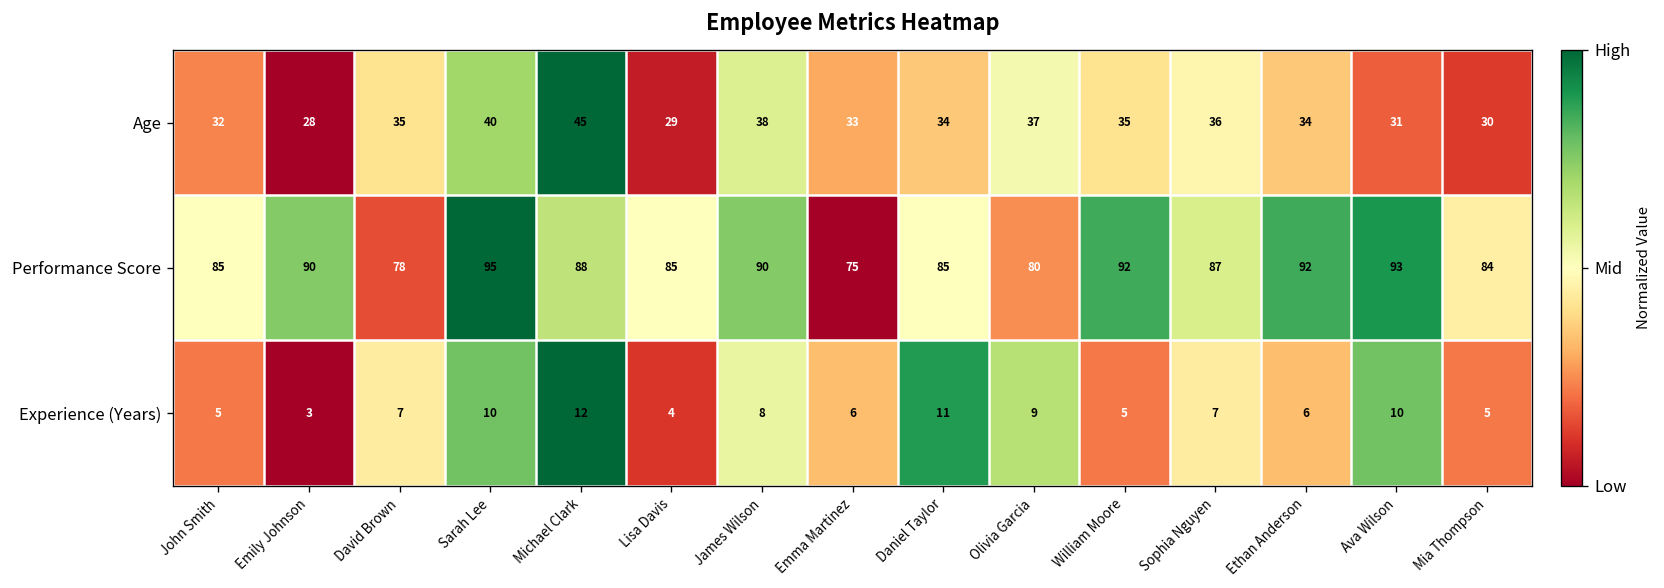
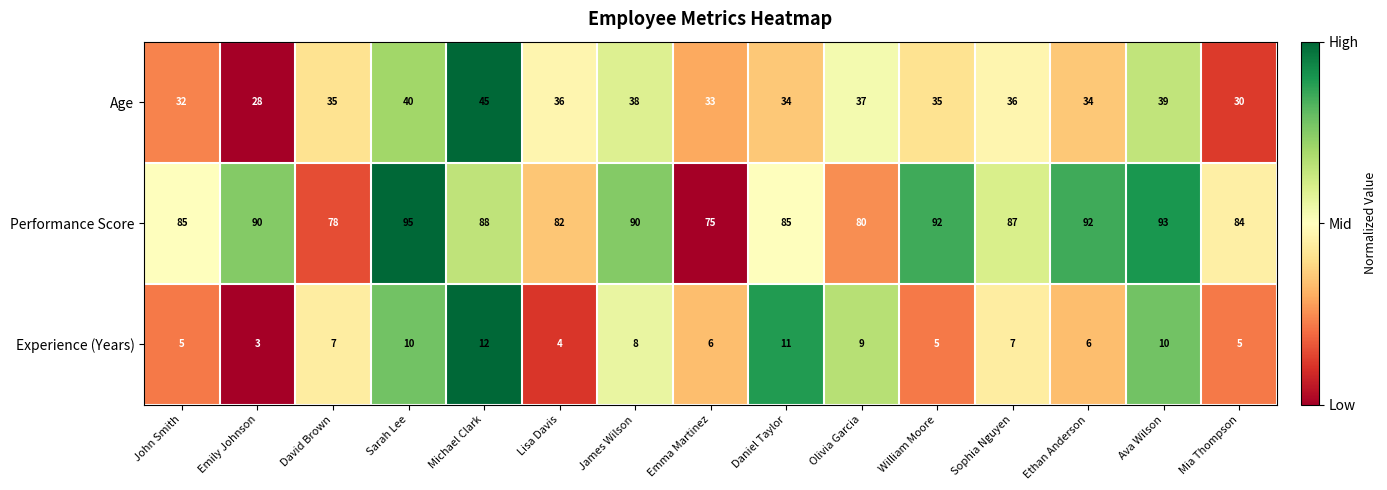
  {
    "Age": {
      "John Smith": 32,
      "Emily Johnson": 28,
      "David Brown": 35,
      "Sarah Lee": 40,
      "Michael Clark": 45,
-     "Lisa Davis": 29,
+     "Lisa Davis": 36,
      "James Wilson": 38,
      "Emma Martinez": 33,
      "Daniel Taylor": 34,
      "Olivia Garcia": 37,
      "William Moore": 35,
      "Sophia Nguyen": 36,
      "Ethan Anderson": 34,
-     "Ava Wilson": 31,
+     "Ava Wilson": 39,
      "Mia Thompson": 30
    },
    "Performance Score": {
      "John Smith": 85,
      "Emily Johnson": 90,
      "David Brown": 78,
      "Sarah Lee": 95,
      "Michael Clark": 88,
-     "Lisa Davis": 85,
+     "Lisa Davis": 82,
      "James Wilson": 90,
      "Emma Martinez": 75,
      "Daniel Taylor": 85,
      "Olivia Garcia": 80,
      "William Moore": 92,
      "Sophia Nguyen": 87,
      "Ethan Anderson": 92,
      "Ava Wilson": 93,
      "Mia Thompson": 84
    },
    "Experience (Years)": {
      "John Smith": 5,
      "Emily Johnson": 3,
      "David Brown": 7,
      "Sarah Lee": 10,
      "Michael Clark": 12,
      "Lisa Davis": 4,
      "James Wilson": 8,
      "Emma Martinez": 6,
      "Daniel Taylor": 11,
      "Olivia Garcia": 9,
      "William Moore": 5,
      "Sophia Nguyen": 7,
      "Ethan Anderson": 6,
      "Ava Wilson": 10,
      "Mia Thompson": 5
    }
  }
